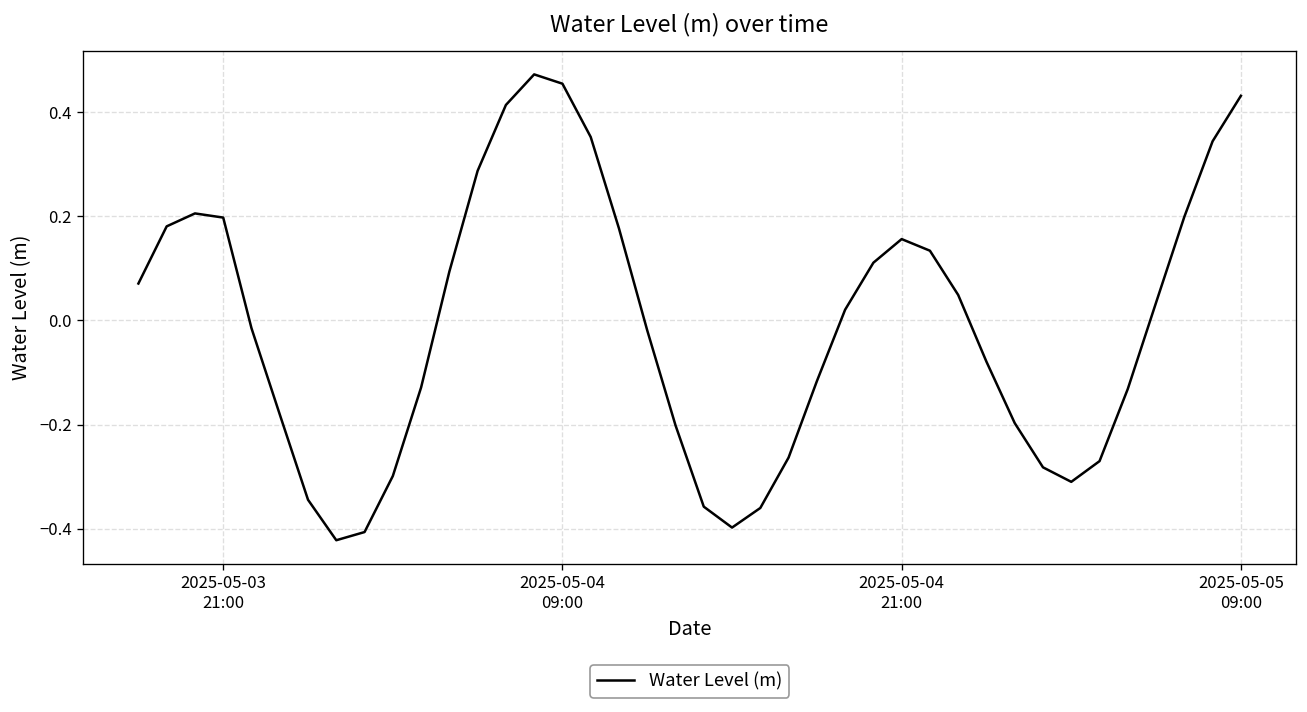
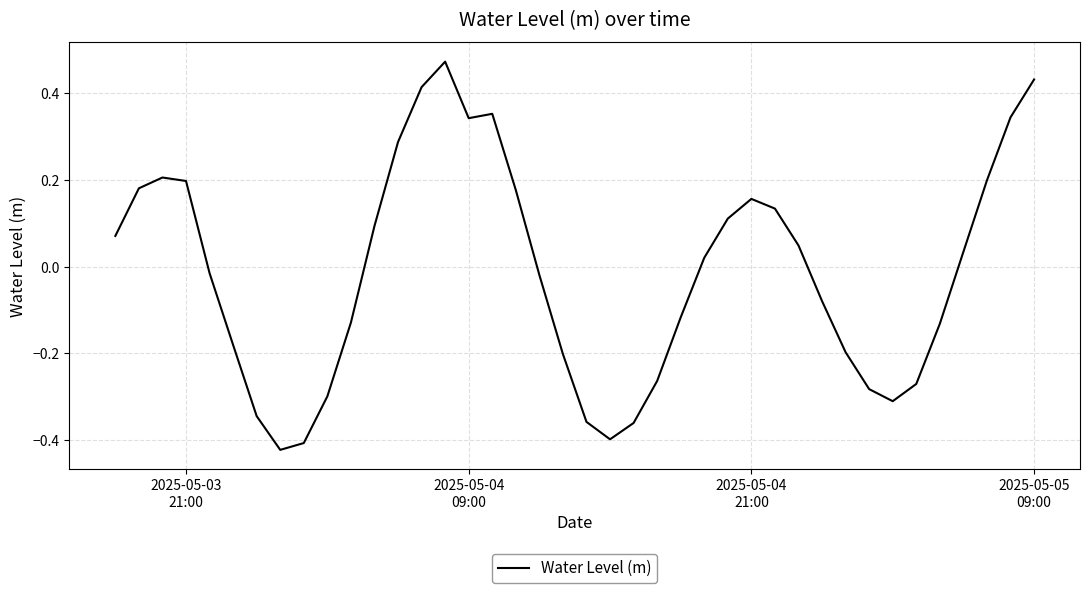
  {
    "2025-05-03 21:00": 0.20,
-   "2025-05-04 09:00": 0.45,
+   "2025-05-04 09:00": 0.34,
    "2025-05-04 21:00": 0.16,
    "2025-05-05 09:00": 0.43
  }
